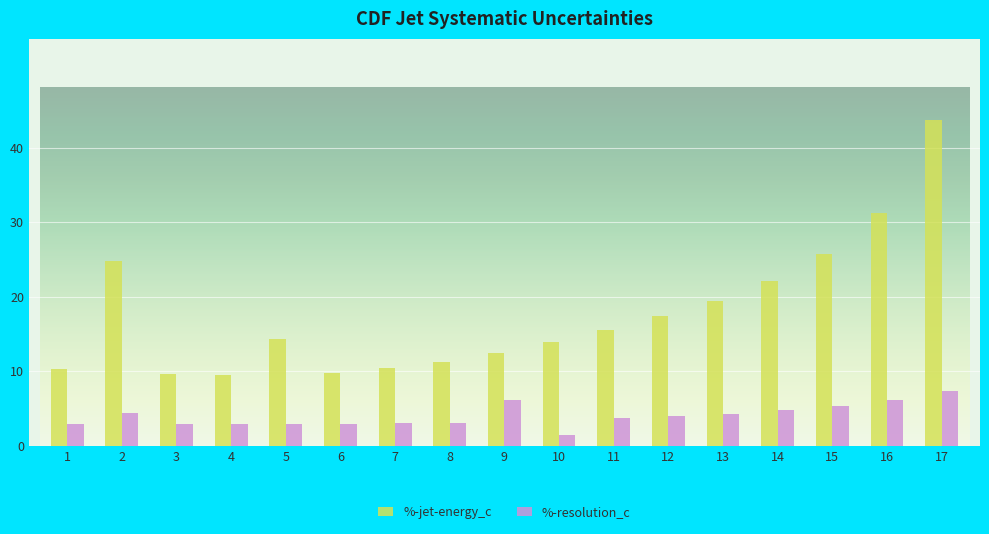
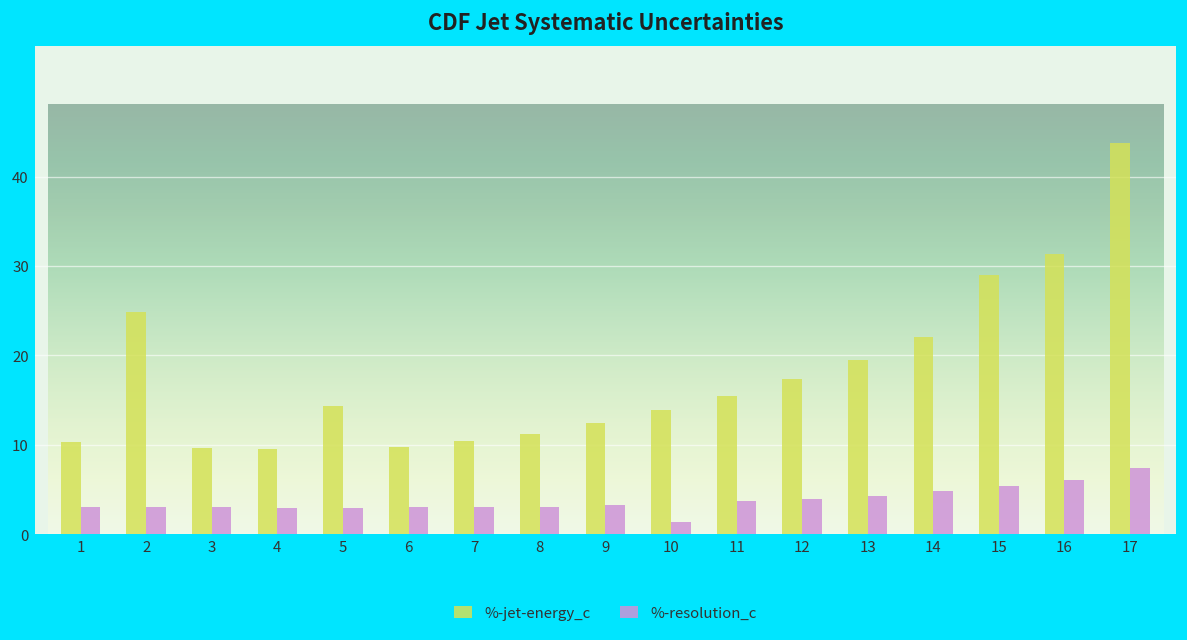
  {
    "%-jet-energy_c": {
      "1": 10,
      "2": 25,
      "3": 10,
      "4": 10,
      "5": 14,
      "6": 10,
      "7": 10,
      "8": 11,
      "9": 12,
      "10": 14,
      "11": 16,
      "12": 17,
      "13": 20,
      "14": 22,
-     "15": 26,
+     "15": 29,
      "16": 31,
      "17": 44
    },
    "%-resolution_c": {
      "1": 3,
-     "2": 4,
+     "2": 3,
      "3": 3,
      "4": 3,
      "5": 3,
      "6": 3,
      "7": 3,
      "8": 3,
-     "9": 6,
+     "9": 3,
      "10": 1,
      "11": 4,
      "12": 4,
      "13": 4,
      "14": 5,
      "15": 5,
      "16": 6,
      "17": 7
    }
  }
